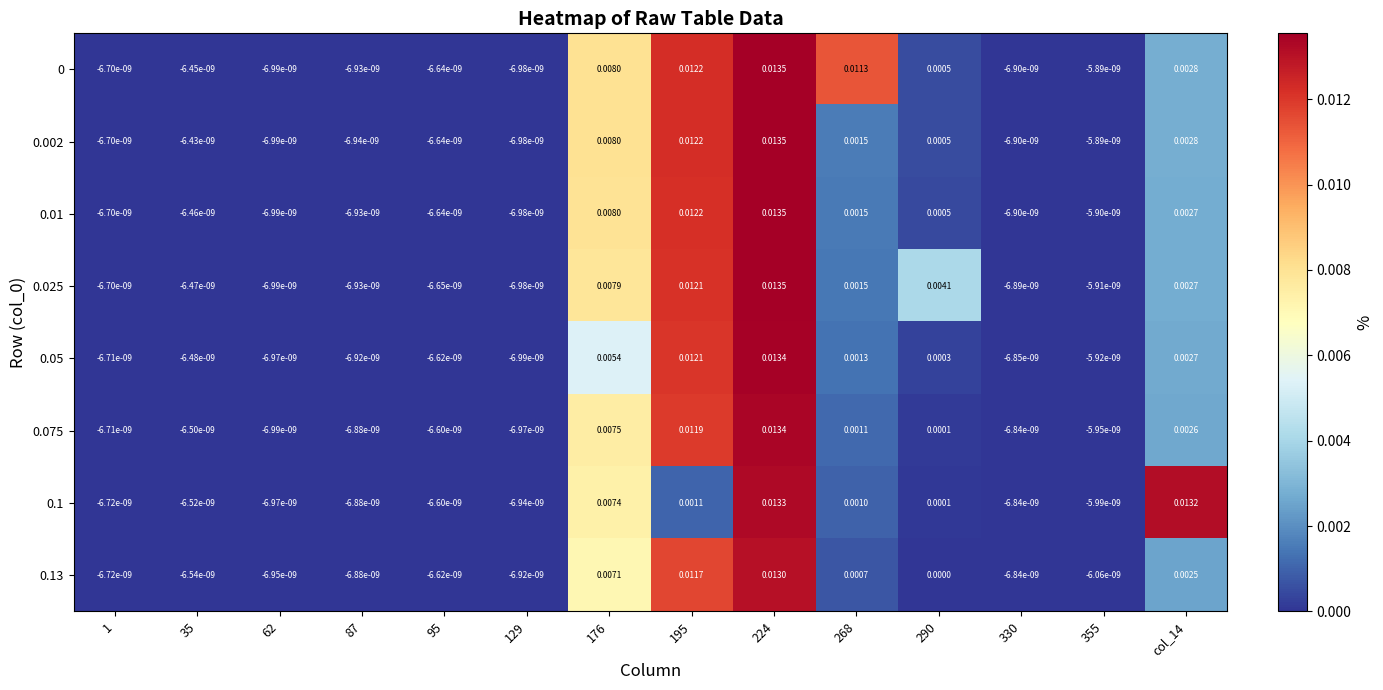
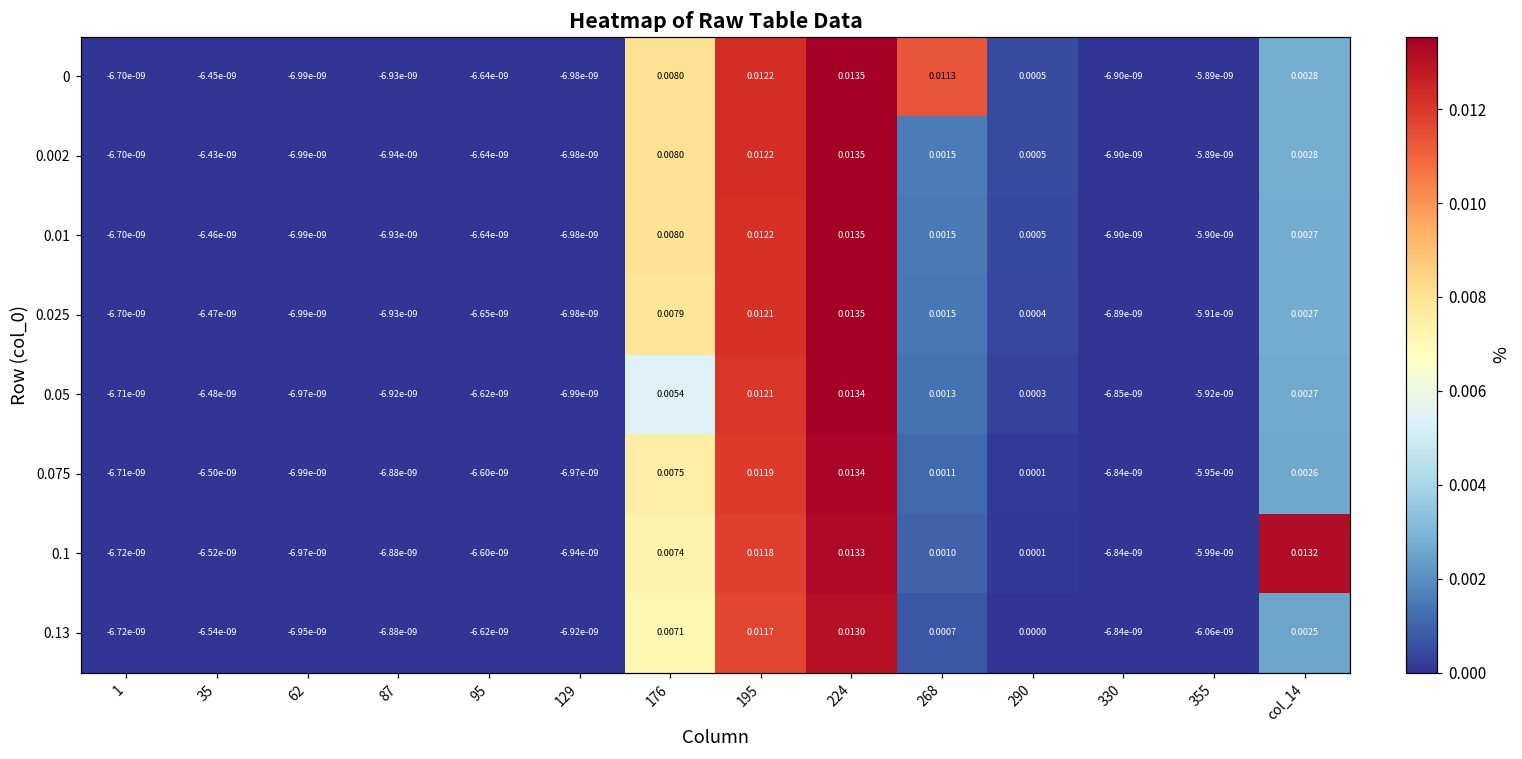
  {
    "0": {
      "1": "-6.70e-09",
      "35": "-6.45e-09",
      "62": "-6.99e-09",
      "87": "-6.93e-09",
      "95": "-6.64e-09",
      "129": "-6.98e-09",
      "176": "0.0080",
      "195": "0.0122",
      "224": "0.0135",
      "268": "0.0113",
      "290": "0.0005",
      "330": "-6.90e-09",
      "355": "-5.89e-09",
      "col_14": "0.0028"
    },
    "0.002": {
      "1": "-6.70e-09",
      "35": "-6.43e-09",
      "62": "-6.99e-09",
      "87": "-6.94e-09",
      "95": "-6.64e-09",
      "129": "-6.98e-09",
      "176": "0.0080",
      "195": "0.0122",
      "224": "0.0135",
      "268": "0.0015",
      "290": "0.0005",
      "330": "-6.90e-09",
      "355": "-5.89e-09",
      "col_14": "0.0028"
    },
    "0.01": {
      "1": "-6.70e-09",
      "35": "-6.46e-09",
      "62": "-6.99e-09",
      "87": "-6.93e-09",
      "95": "-6.64e-09",
      "129": "-6.98e-09",
      "176": "0.0080",
      "195": "0.0122",
      "224": "0.0135",
      "268": "0.0015",
      "290": "0.0005",
      "330": "-6.90e-09",
      "355": "-5.90e-09",
      "col_14": "0.0027"
    },
    "0.025": {
      "1": "-6.70e-09",
      "35": "-6.47e-09",
      "62": "-6.99e-09",
      "87": "-6.93e-09",
      "95": "-6.65e-09",
      "129": "-6.98e-09",
      "176": "0.0079",
      "195": "0.0121",
      "224": "0.0135",
      "268": "0.0015",
-     "290": "0.0041",
+     "290": "0.0004",
      "330": "-6.89e-09",
      "355": "-5.91e-09",
      "col_14": "0.0027"
    },
    "0.05": {
      "1": "-6.71e-09",
      "35": "-6.48e-09",
      "62": "-6.97e-09",
      "87": "-6.92e-09",
      "95": "-6.62e-09",
      "129": "-6.99e-09",
      "176": "0.0054",
      "195": "0.0121",
      "224": "0.0134",
      "268": "0.0013",
      "290": "0.0003",
      "330": "-6.85e-09",
      "355": "-5.92e-09",
      "col_14": "0.0027"
    },
    "0.075": {
      "1": "-6.71e-09",
      "35": "-6.50e-09",
      "62": "-6.99e-09",
      "87": "-6.88e-09",
      "95": "-6.60e-09",
      "129": "-6.97e-09",
      "176": "0.0075",
      "195": "0.0119",
      "224": "0.0134",
      "268": "0.0011",
      "290": "0.0001",
      "330": "-6.84e-09",
      "355": "-5.95e-09",
      "col_14": "0.0026"
    },
    "0.1": {
      "1": "-6.72e-09",
      "35": "-6.52e-09",
      "62": "-6.97e-09",
      "87": "-6.88e-09",
      "95": "-6.60e-09",
      "129": "-6.94e-09",
      "176": "0.0074",
-     "195": "0.0011",
+     "195": "0.0118",
      "224": "0.0133",
      "268": "0.0010",
      "290": "0.0001",
      "330": "-6.84e-09",
      "355": "-5.99e-09",
      "col_14": "0.0132"
    },
    "0.13": {
      "1": "-6.72e-09",
      "35": "-6.54e-09",
      "62": "-6.95e-09",
      "87": "-6.88e-09",
      "95": "-6.62e-09",
      "129": "-6.92e-09",
      "176": "0.0071",
      "195": "0.0117",
      "224": "0.0130",
      "268": "0.0007",
      "290": "0.0000",
      "330": "-6.84e-09",
      "355": "-6.06e-09",
      "col_14": "0.0025"
    }
  }
